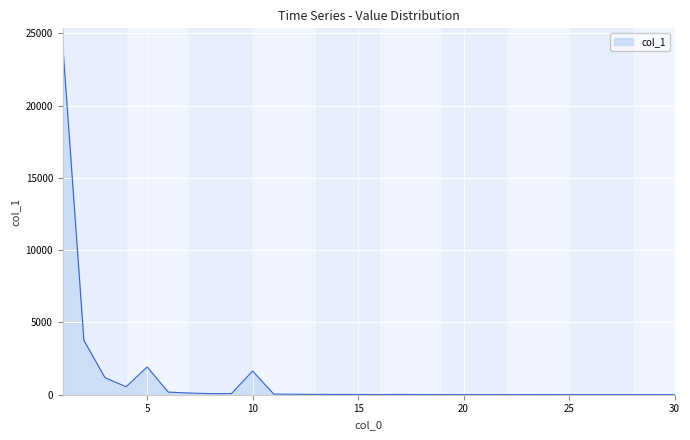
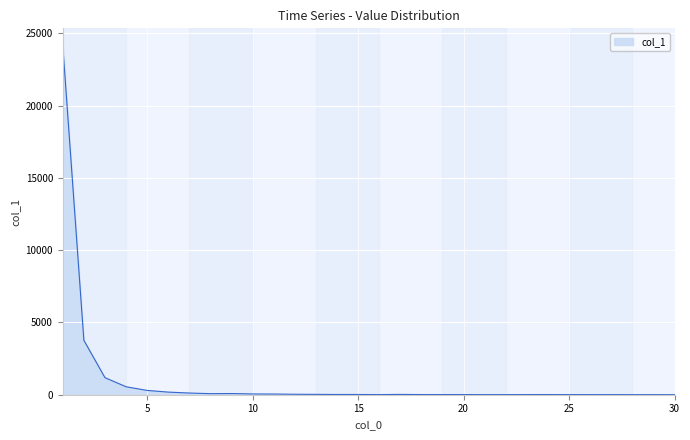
  {
-   "5": 1900,
-   "10": 1600,
+   "5": 300,
+   "10": 100,
    "15": 0,
    "20": 0,
    "25": 0,
    "30": 0
  }
